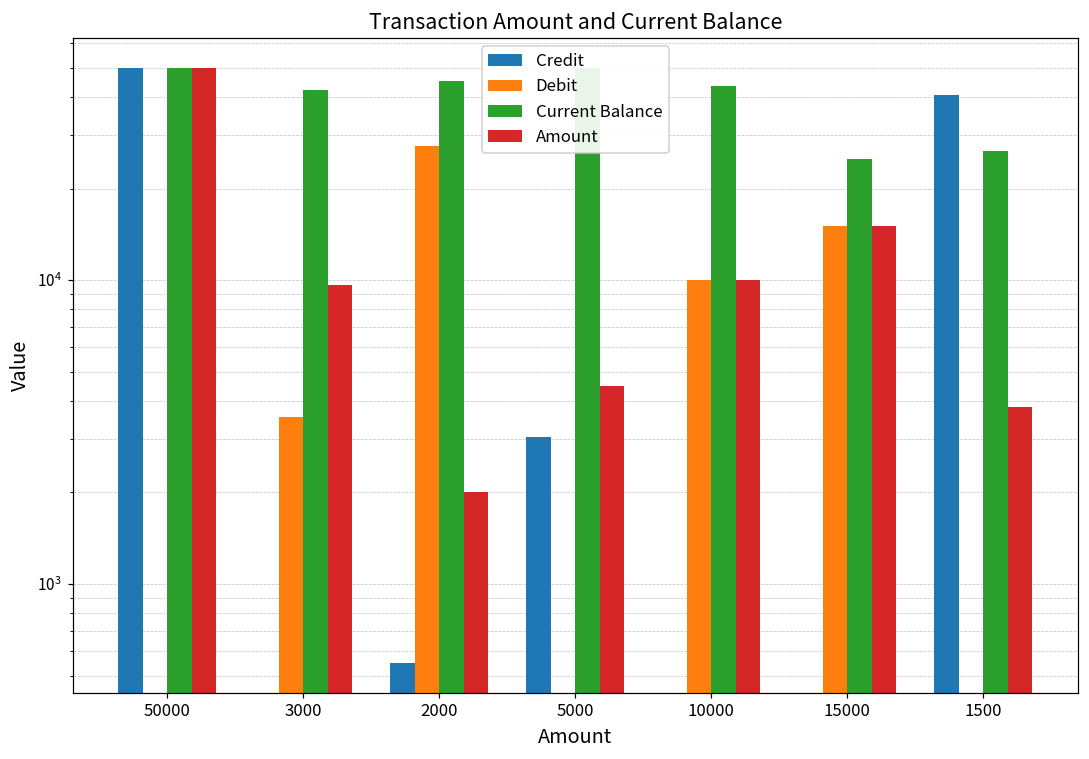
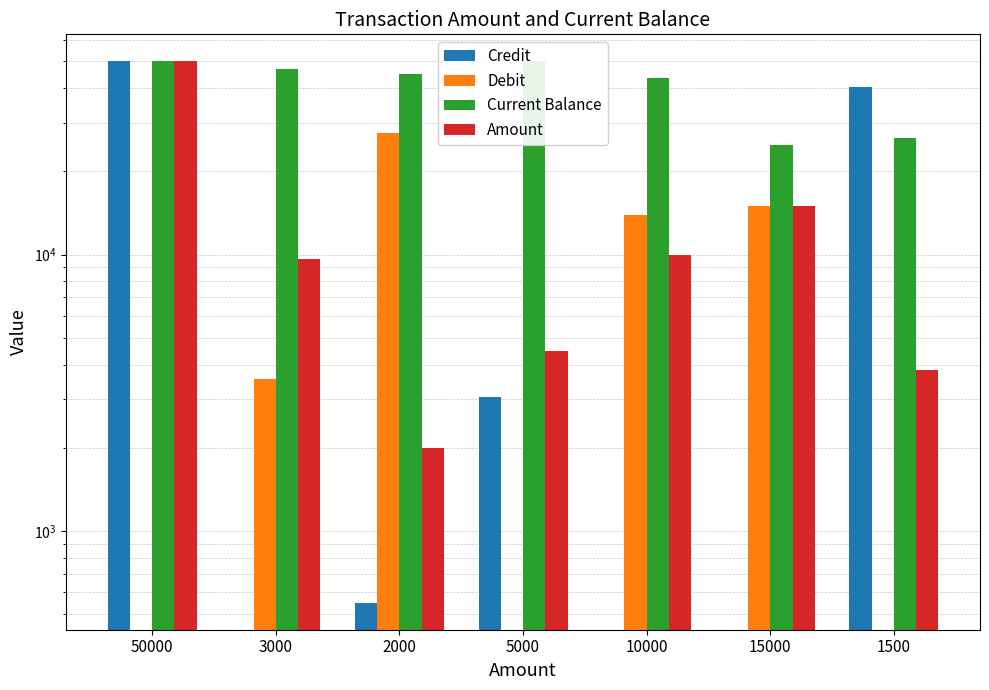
  {
    "Credit": {
      "50000": 50000,
      "2000": 550,
      "5000": 3100,
      "1500": 40000
    },
    "Debit": {
      "3000": 3600,
      "2000": 28000,
-     "10000": 10000,
+     "10000": 14000,
      "15000": 15000
    },
    "Current Balance": {
      "50000": 50000,
-     "3000": 42000,
+     "3000": 47000,
      "2000": 45000,
      "10000": 43000,
      "15000": 25000,
      "1500": 27000
    },
    "Amount": {
      "50000": 50000,
      "3000": 9600,
      "2000": 2000,
      "5000": 4500,
      "10000": 10000,
      "15000": 15000,
      "1500": 3800
    }
  }
